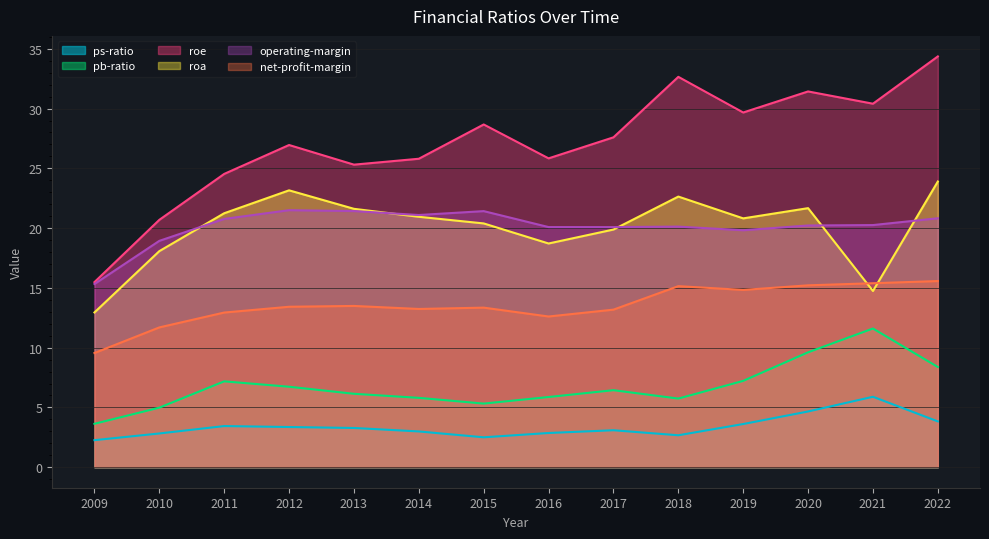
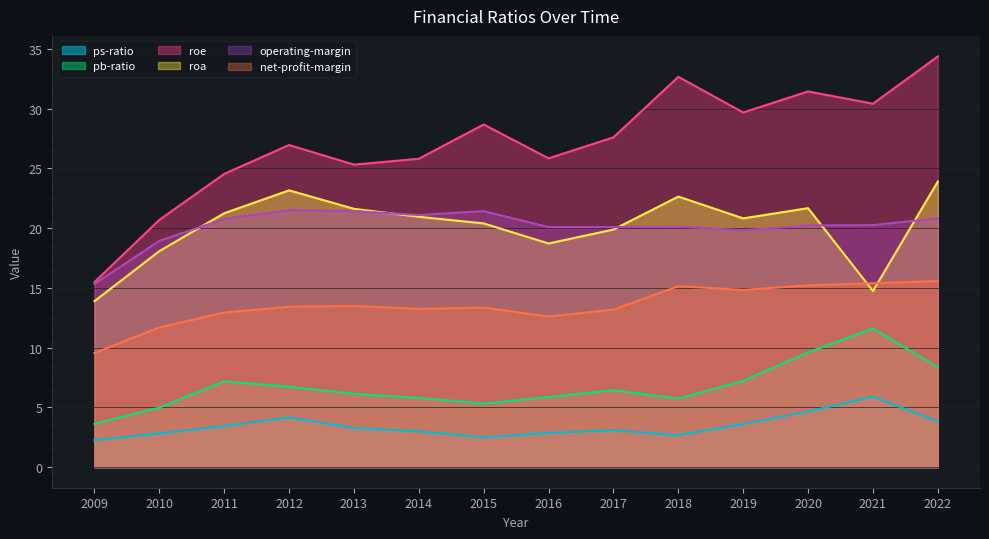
  {
    "ps-ratio": {
      "2009": 2.3,
      "2010": 2.8,
      "2011": 3.4,
-     "2012": 3.4,
+     "2012": 4.2,
      "2013": 3.3,
      "2014": 3.0,
      "2015": 2.5,
      "2016": 2.9,
      "2017": 3.1,
      "2018": 2.7,
      "2019": 3.6,
      "2020": 4.7,
      "2021": 5.9,
      "2022": 3.8
    },
    "pb-ratio": {
      "2009": 3.6,
      "2010": 5.0,
      "2011": 7.2,
      "2012": 6.7,
      "2013": 6.1,
      "2014": 5.8,
      "2015": 5.3,
      "2016": 5.9,
      "2017": 6.4,
      "2018": 5.7,
      "2019": 7.2,
      "2020": 9.6,
      "2021": 11.6,
      "2022": 8.4
    },
    "roa": {
-     "2009": 12.9,
+     "2009": 13.9,
      "2010": 18.1,
      "2011": 21.2,
      "2012": 23.2,
      "2015": 20.4,
      "2016": 18.7,
      "2018": 22.6,
      "2019": 20.8,
      "2020": 21.7,
      "2021": 14.7,
      "2022": 23.9
    },
    "operating-margin": {
      "2010": 18.9,
      "2011": 20.8,
      "2012": 21.5,
      "2015": 21.4,
      "2016": 20.1,
      "2018": 20.1,
      "2019": 19.8,
      "2020": 20.2,
      "2021": 20.3,
      "2022": 20.8
    }
  }
